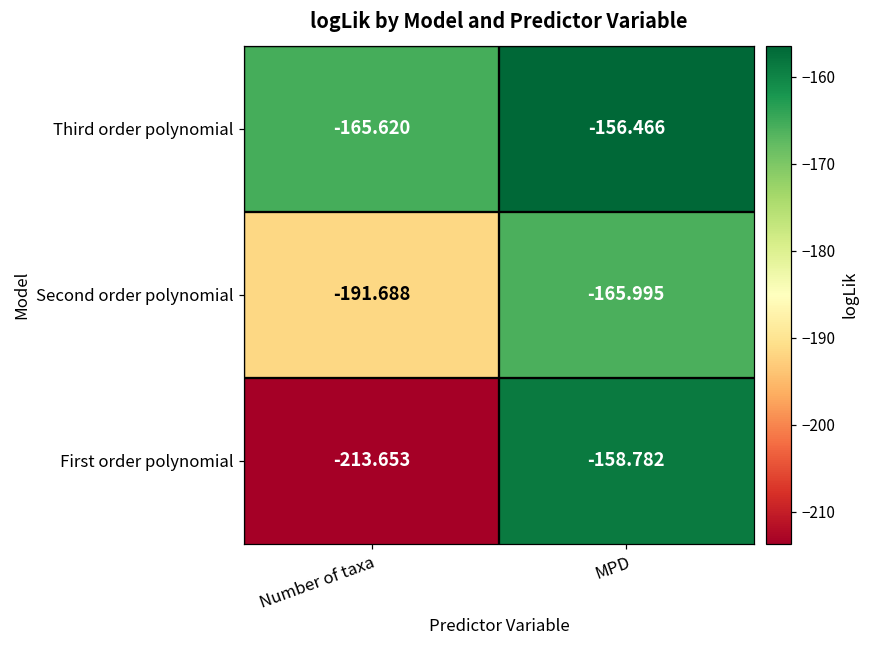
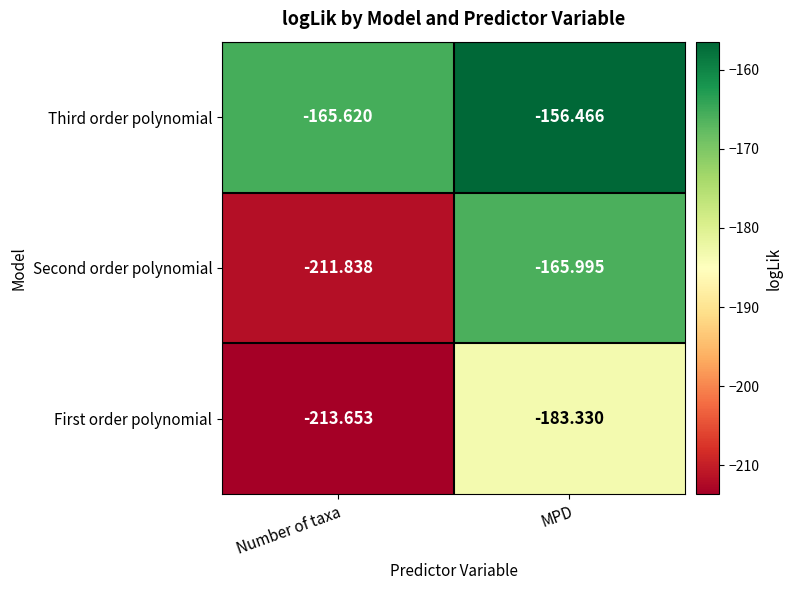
  {
    "Third order polynomial": {
      "Number of taxa": -165.620,
      "MPD": -156.466
    },
    "Second order polynomial": {
-     "Number of taxa": -191.688,
+     "Number of taxa": -211.838,
      "MPD": -165.995
    },
    "First order polynomial": {
      "Number of taxa": -213.653,
-     "MPD": -158.782
+     "MPD": -183.330
    }
  }
